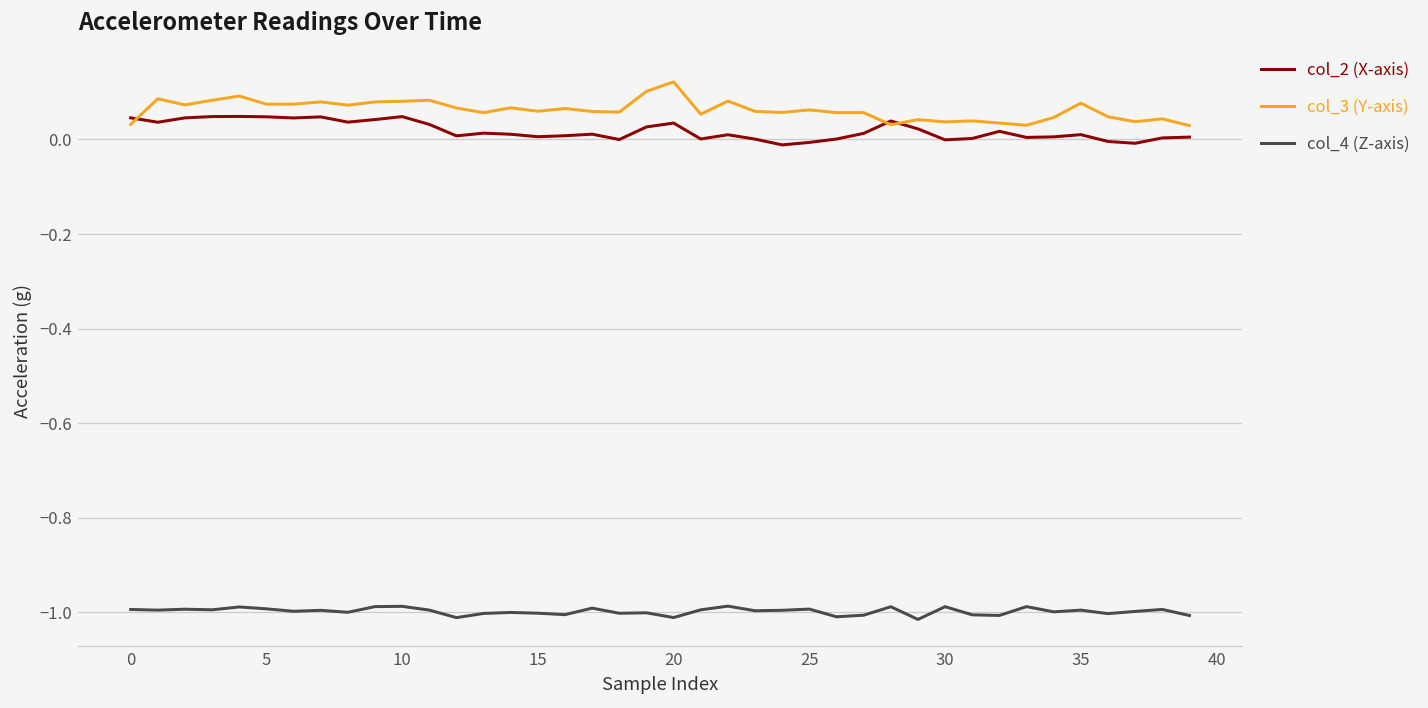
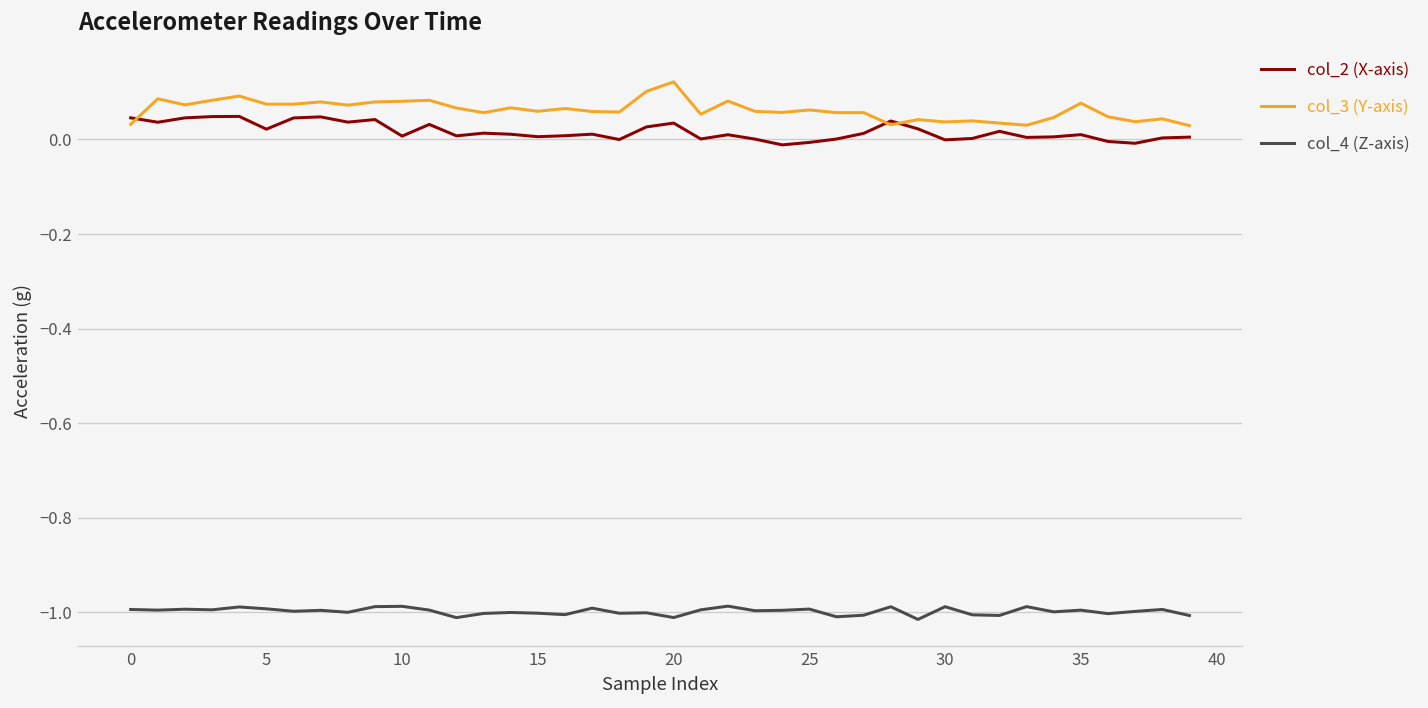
  {
    "col_2 (X-axis)": {
      "0": 0.05,
-     "5": 0.05,
-     "10": 0.05,
+     "5": 0.02,
+     "10": 0.01,
      "15": 0.01,
      "20": 0.03,
      "25": -0.01,
      "30": 0.00,
      "35": 0.01
    },
    "col_3 (Y-axis)": {
      "0": 0.03,
      "5": 0.07,
      "10": 0.08,
      "15": 0.06,
      "20": 0.12,
      "25": 0.06,
      "30": 0.04,
      "35": 0.08
    },
    "col_4 (Z-axis)": {
      "0": -0.99,
      "5": -0.99,
      "10": -0.99,
      "15": -1.00,
      "20": -1.01,
      "25": -0.99,
      "30": -0.99,
      "35": -1.00
    }
  }
